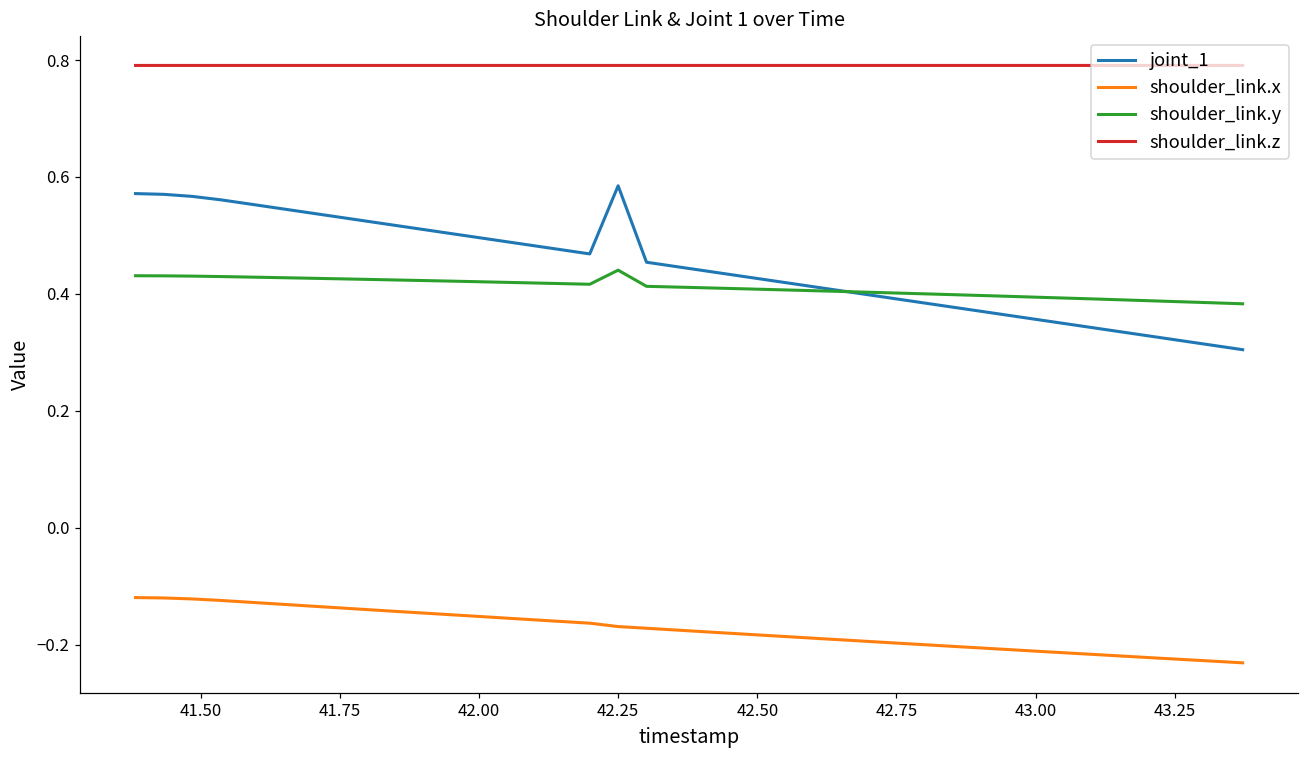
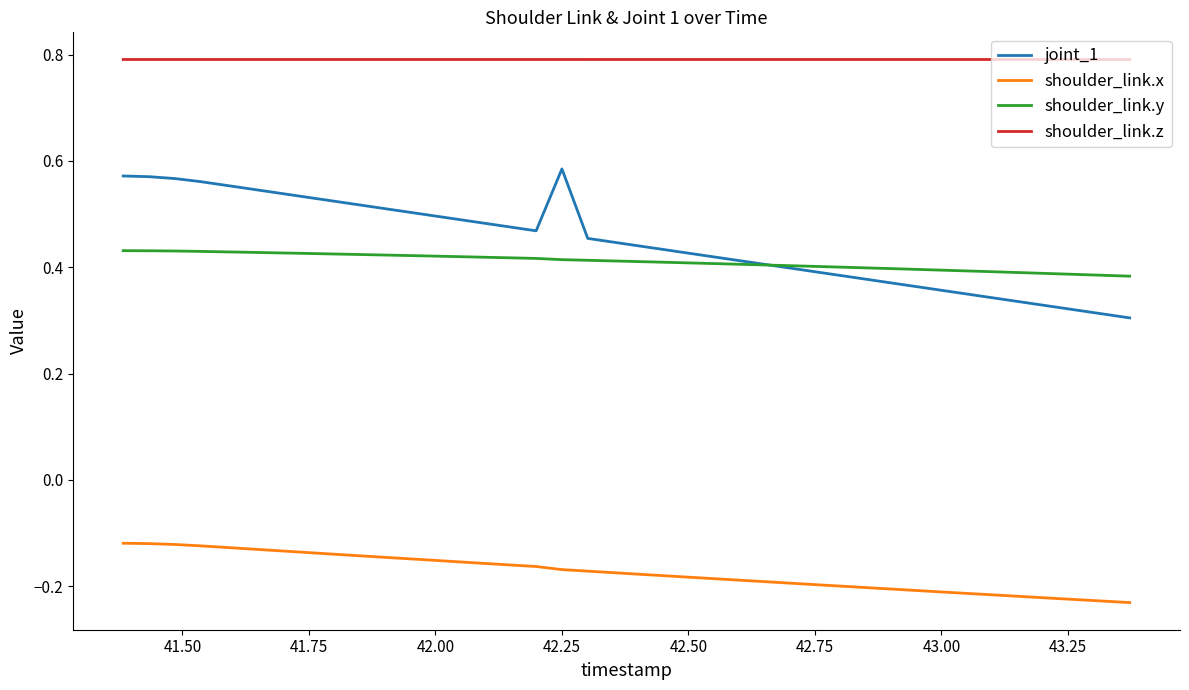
  {
    "joint_1": {
      "42.25": 0.58
    },
    "shoulder_link.x": {
      "42.25": -0.17
    },
    "shoulder_link.y": {
-     "42.25": 0.44
+     "42.25": 0.41
    },
    "shoulder_link.z": {
      "42.25": 0.79
    }
  }
